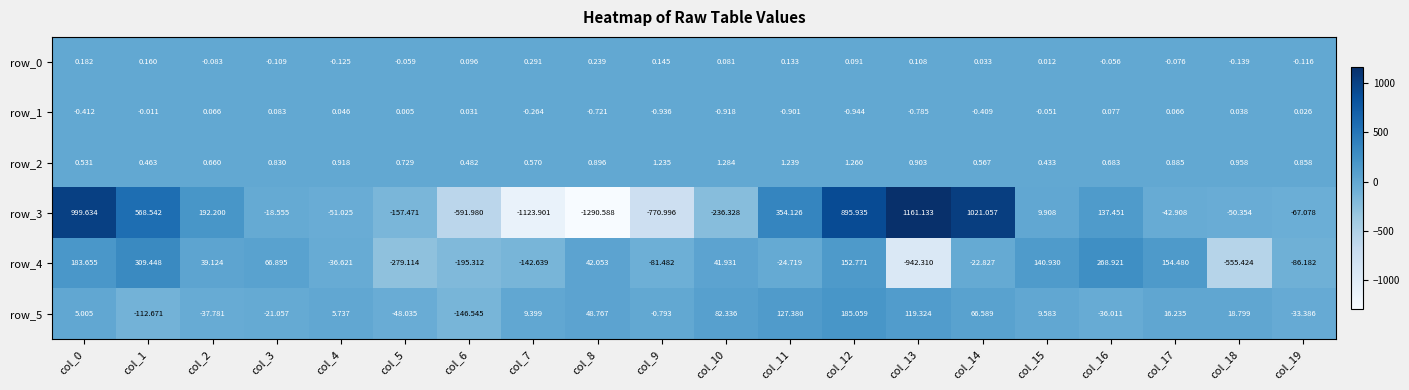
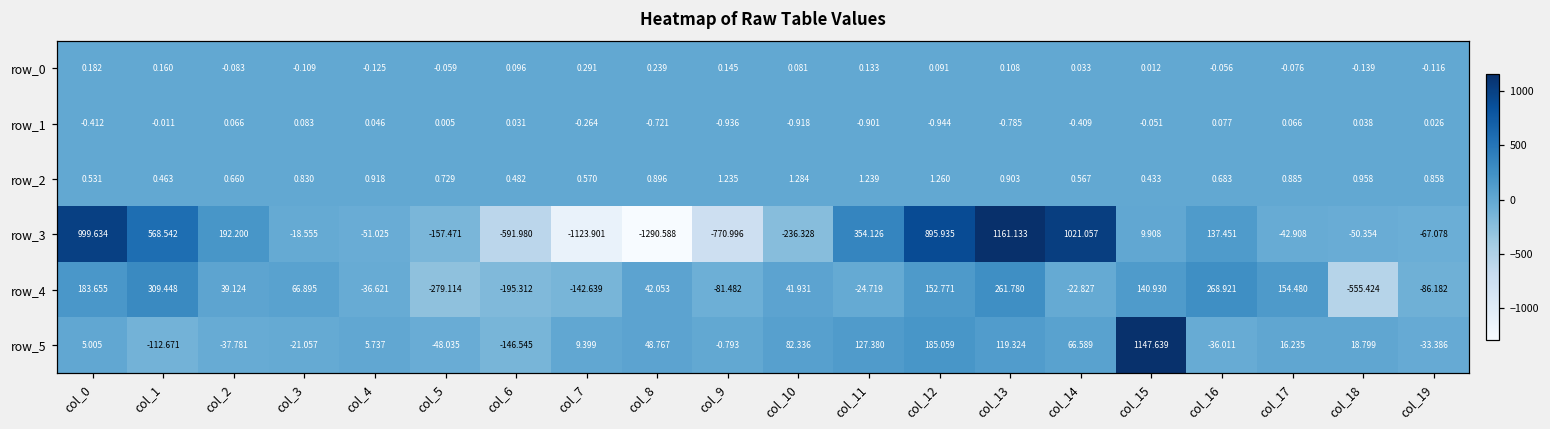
  {
    "row_0": {
      "col_0": 0.182,
      "col_1": 0.160,
      "col_2": -0.083,
      "col_3": -0.109,
      "col_4": -0.125,
      "col_5": -0.059,
      "col_6": 0.096,
      "col_7": 0.291,
      "col_8": 0.239,
      "col_9": 0.145,
      "col_10": 0.081,
      "col_11": 0.133,
      "col_12": 0.091,
      "col_13": 0.108,
      "col_14": 0.033,
      "col_15": 0.012,
      "col_16": -0.056,
      "col_17": -0.076,
      "col_18": -0.139,
      "col_19": -0.116
    },
    "row_1": {
      "col_0": -0.412,
      "col_1": -0.011,
      "col_2": 0.066,
      "col_3": 0.083,
      "col_4": 0.046,
      "col_5": 0.005,
      "col_6": 0.031,
      "col_7": -0.264,
      "col_8": -0.721,
      "col_9": -0.936,
      "col_10": -0.918,
      "col_11": -0.901,
      "col_12": -0.944,
      "col_13": -0.785,
      "col_14": -0.409,
      "col_15": -0.051,
      "col_16": 0.077,
      "col_17": 0.066,
      "col_18": 0.038,
      "col_19": 0.026
    },
    "row_2": {
      "col_0": 0.531,
      "col_1": 0.463,
      "col_2": 0.660,
      "col_3": 0.830,
      "col_4": 0.918,
      "col_5": 0.729,
      "col_6": 0.482,
      "col_7": 0.570,
      "col_8": 0.896,
      "col_9": 1.235,
      "col_10": 1.284,
      "col_11": 1.239,
      "col_12": 1.260,
      "col_13": 0.903,
      "col_14": 0.567,
      "col_15": 0.433,
      "col_16": 0.683,
      "col_17": 0.885,
      "col_18": 0.958,
      "col_19": 0.858
    },
    "row_3": {
      "col_0": 999.634,
      "col_1": 568.542,
      "col_2": 192.200,
      "col_3": -18.555,
      "col_4": -51.025,
      "col_5": -157.471,
      "col_6": -591.980,
      "col_7": -1123.901,
      "col_8": -1290.588,
      "col_9": -770.996,
      "col_10": -236.328,
      "col_11": 354.126,
      "col_12": 895.935,
      "col_13": 1161.133,
      "col_14": 1021.057,
      "col_15": 9.908,
      "col_16": 137.451,
      "col_17": -42.908,
      "col_18": -50.354,
      "col_19": -67.078
    },
    "row_4": {
      "col_0": 183.655,
      "col_1": 309.448,
      "col_2": 39.124,
      "col_3": 66.895,
      "col_4": -36.621,
      "col_5": -279.114,
      "col_6": -195.312,
      "col_7": -142.639,
      "col_8": 42.053,
      "col_9": -81.482,
      "col_10": 41.931,
      "col_11": -24.719,
      "col_12": 152.771,
-     "col_13": -942.310,
+     "col_13": 261.780,
      "col_14": -22.827,
      "col_15": 140.930,
      "col_16": 268.921,
      "col_17": 154.480,
      "col_18": -555.424,
      "col_19": -86.182
    },
    "row_5": {
      "col_0": 5.005,
      "col_1": -112.671,
      "col_2": -37.781,
      "col_3": -21.057,
      "col_4": 5.737,
      "col_5": -48.035,
      "col_6": -146.545,
      "col_7": 9.399,
      "col_8": 48.767,
      "col_9": -0.793,
      "col_10": 82.336,
      "col_11": 127.380,
      "col_12": 185.059,
      "col_13": 119.324,
      "col_14": 66.589,
-     "col_15": 9.583,
+     "col_15": 1147.639,
      "col_16": -36.011,
      "col_17": 16.235,
      "col_18": 18.799,
      "col_19": -33.386
    }
  }
